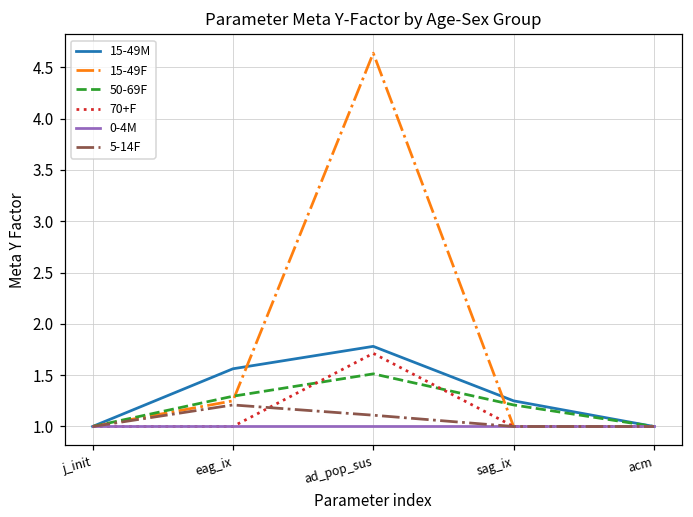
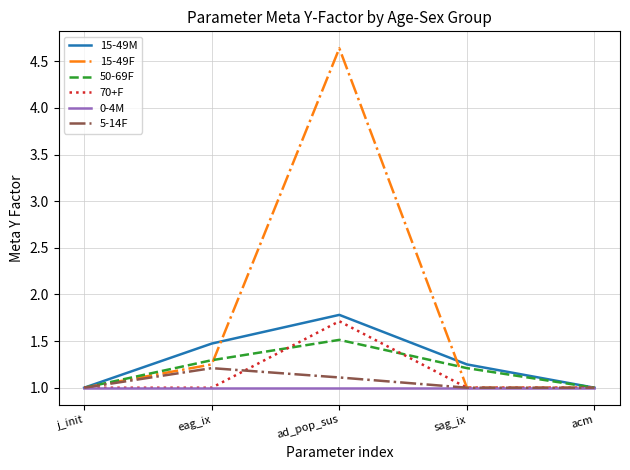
  {
    "15-49M": {
-     "eag_ix": 1.6,
+     "eag_ix": 1.5,
      "ad_pop_sus": 1.8,
      "sag_ix": 1.3
    },
    "15-49F": {
      "eag_ix": 1.3,
      "ad_pop_sus": 4.6
    },
    "50-69F": {
      "eag_ix": 1.3,
      "ad_pop_sus": 1.5,
      "sag_ix": 1.2
    },
    "70+F": {
      "ad_pop_sus": 1.7
    },
    "0-4M": {
      "ad_pop_sus": 1.0
    },
    "5-14F": {
      "eag_ix": 1.2,
      "ad_pop_sus": 1.1
    }
  }
